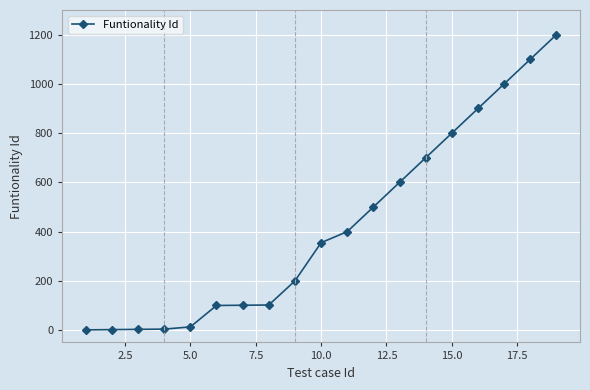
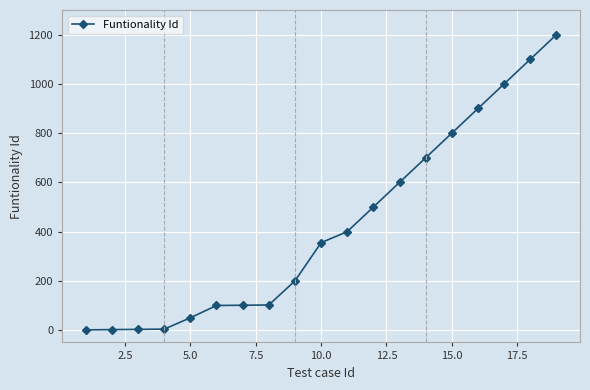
  {
-   "5.0": 10,
+   "5.0": 50,
    "10.0": 360,
    "15.0": 800
  }
